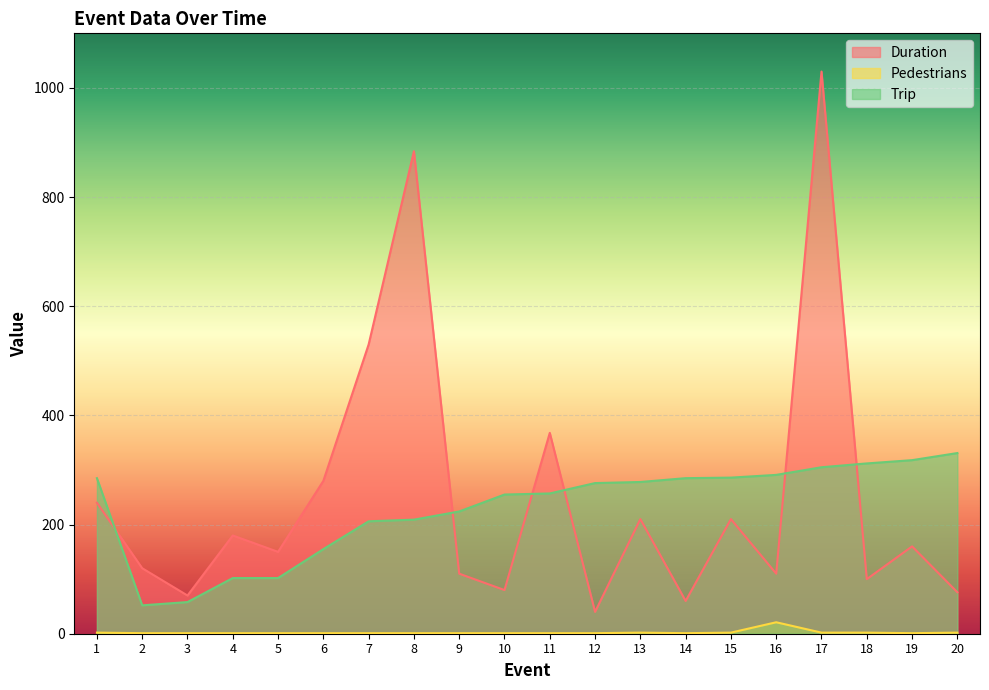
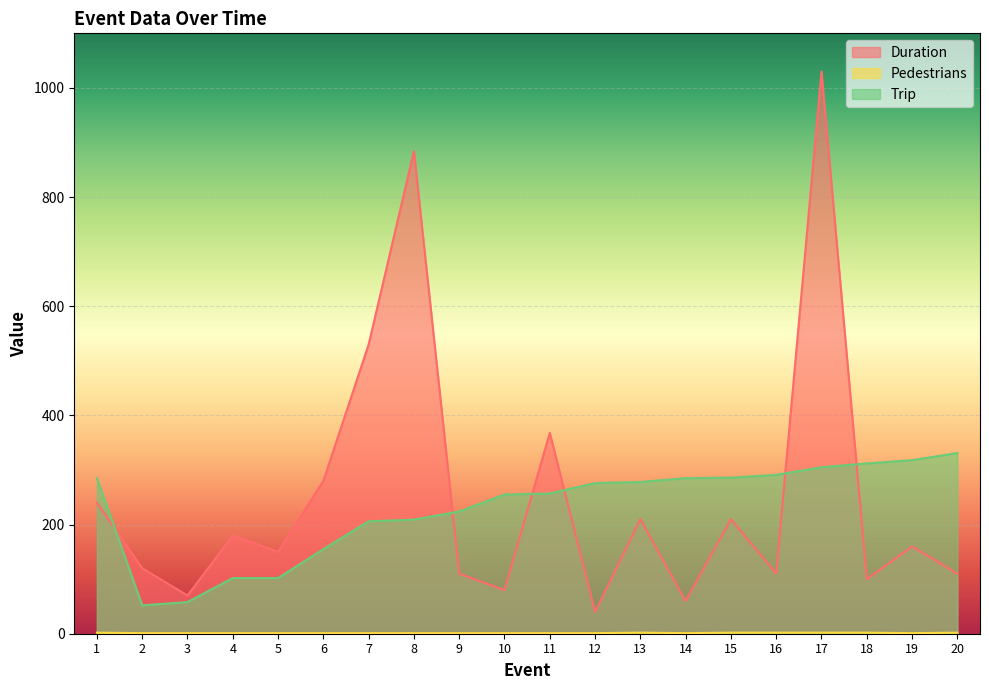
  {
    "Duration": {
      "1": 240,
      "2": 120,
      "3": 70,
      "4": 180,
      "5": 150,
      "6": 280,
      "7": 530,
      "8": 880,
      "9": 110,
      "10": 80,
      "11": 370,
      "12": 40,
      "13": 210,
      "14": 60,
      "15": 210,
      "16": 110,
      "17": 1030,
      "18": 100,
      "19": 160,
-     "20": 80
+     "20": 110
    },
    "Pedestrians": {
      "1": 0,
      "2": 0,
      "3": 0,
      "4": 0,
      "5": 0,
      "6": 0,
      "7": 0,
      "8": 0,
      "9": 0,
      "10": 0,
      "11": 0,
      "12": 0,
      "13": 0,
      "14": 0,
      "15": 0,
-     "16": 20,
+     "16": 0,
      "17": 0,
      "18": 0,
      "19": 0,
      "20": 0
    },
    "Trip": {
      "1": 290,
      "2": 50,
      "3": 60,
      "4": 100,
      "5": 100,
      "6": 160,
      "7": 210,
      "8": 210,
      "9": 220,
      "10": 260,
      "11": 260,
      "12": 280,
      "13": 280,
      "14": 290,
      "15": 290,
      "16": 290,
      "17": 310,
      "18": 310,
      "19": 320,
      "20": 330
    }
  }
